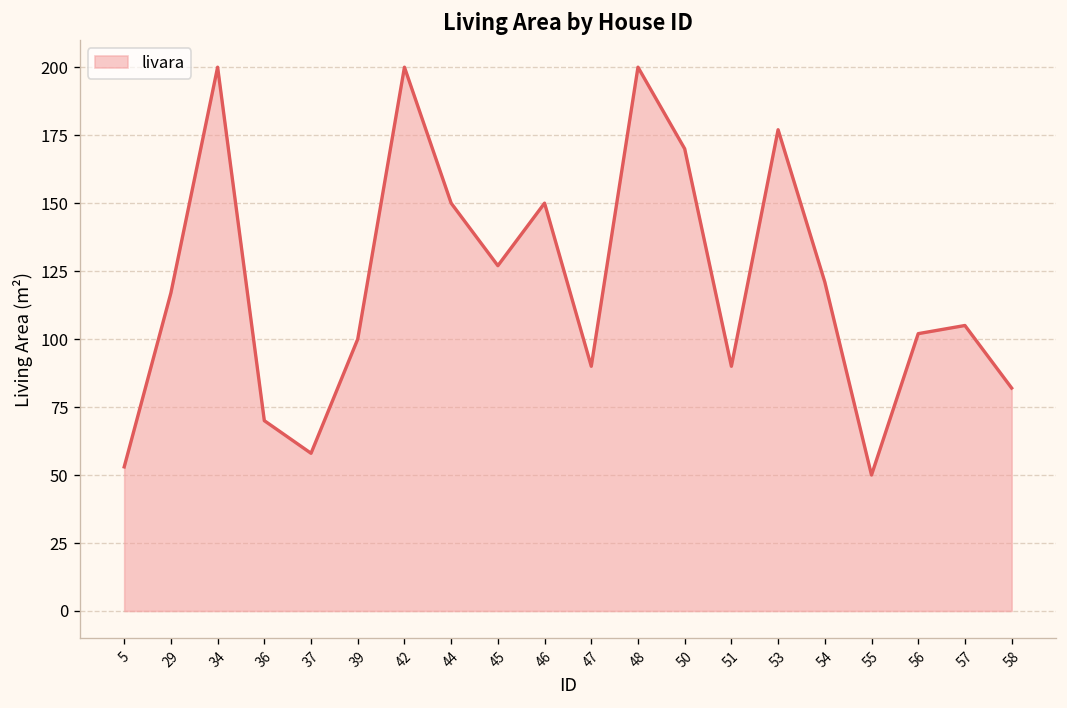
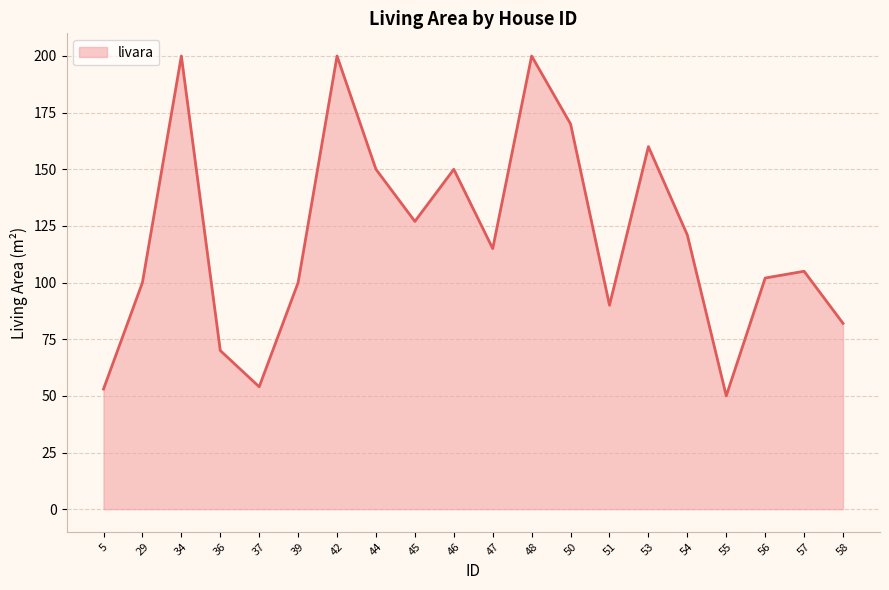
  {
    "5": 53,
-   "29": 117,
+   "29": 100,
    "34": 200,
    "36": 70,
-   "37": 58,
+   "37": 54,
    "39": 100,
    "42": 200,
    "44": 150,
    "45": 127,
    "46": 150,
-   "47": 90,
+   "47": 115,
    "48": 200,
    "50": 170,
    "51": 90,
-   "53": 177,
+   "53": 160,
    "54": 121,
    "55": 50,
    "56": 102,
    "57": 105,
    "58": 82
  }
